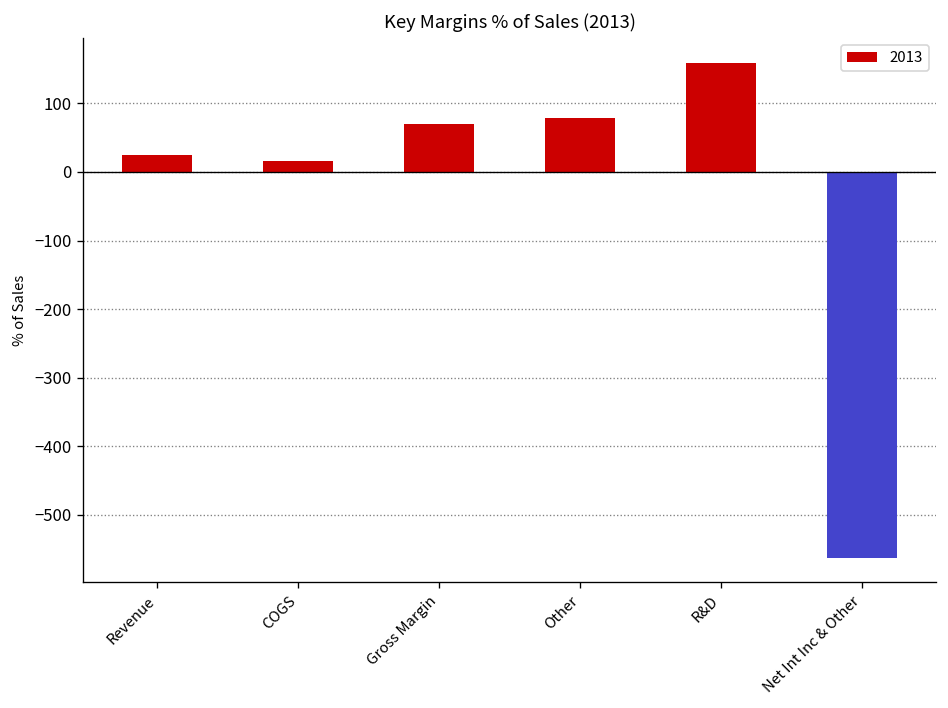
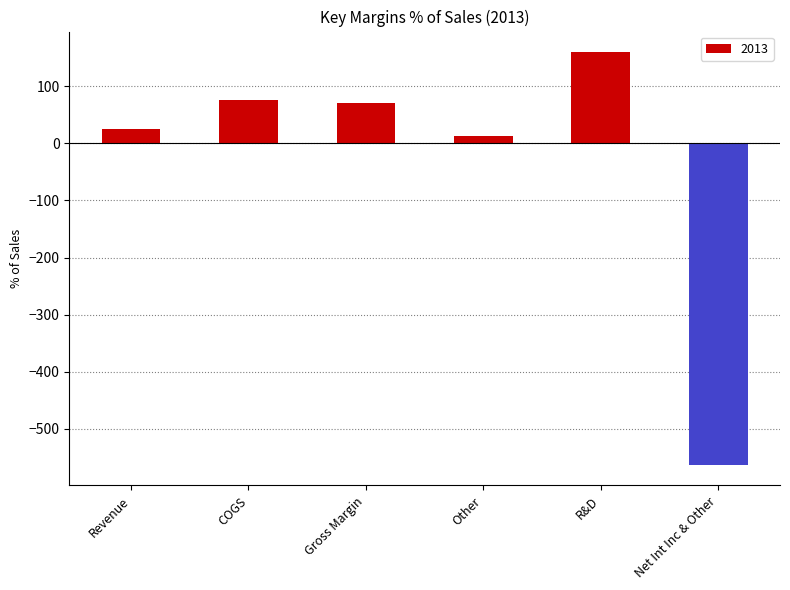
  {
    "Revenue": 30,
-   "COGS": 20,
+   "COGS": 80,
    "Gross Margin": 70,
-   "Other": 80,
+   "Other": 10,
    "R&D": 160,
    "Net Int Inc & Other": -560
  }
